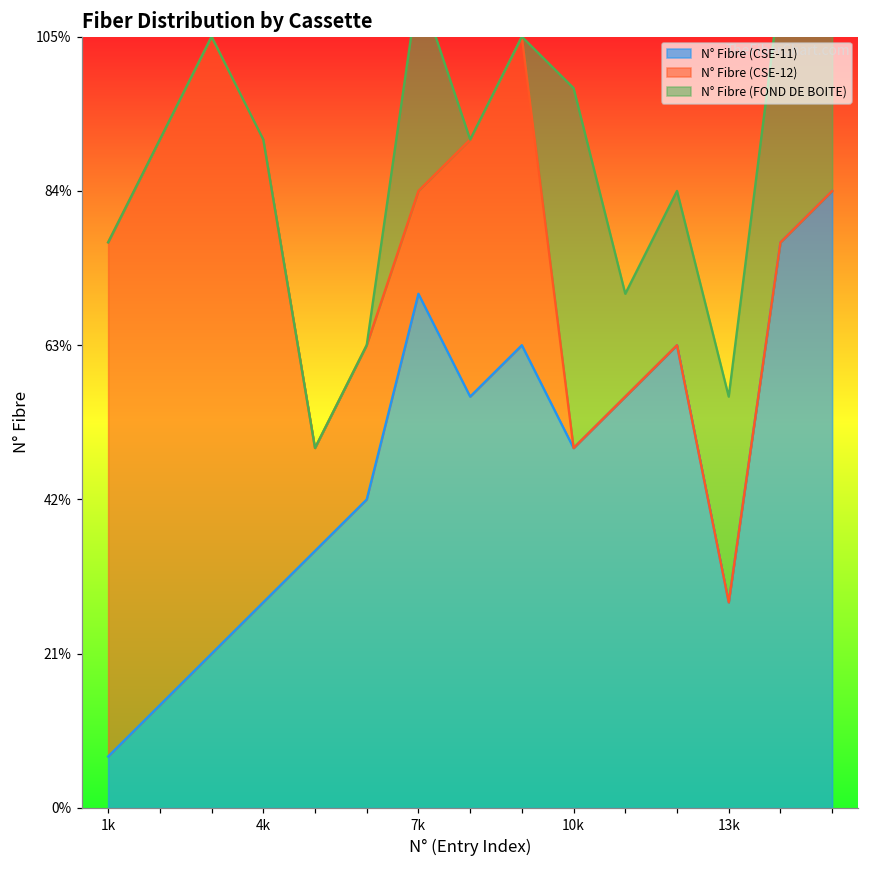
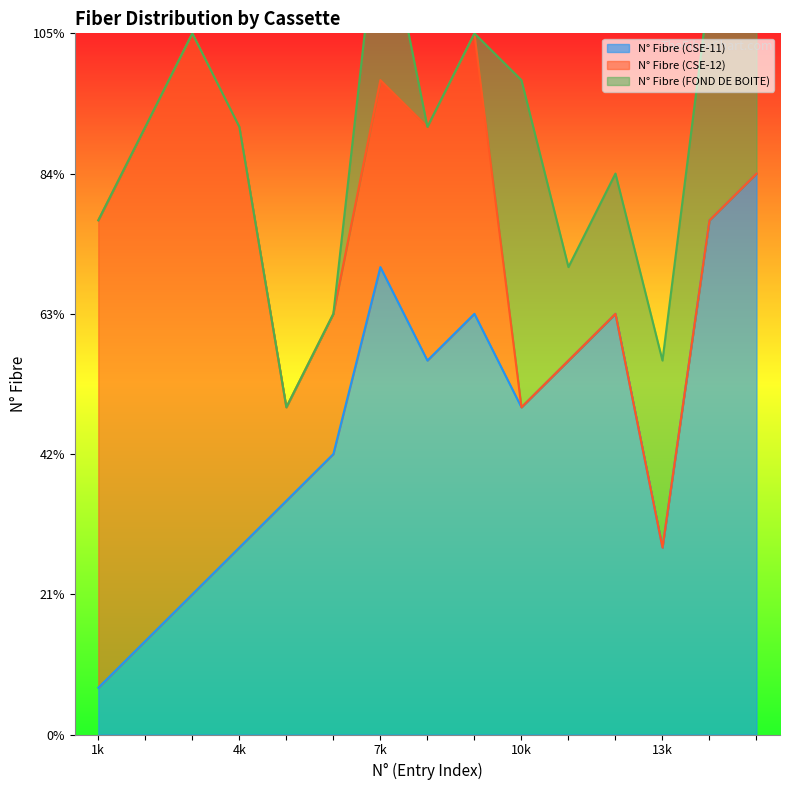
  {
    "N° Fibre (CSE-11)": {
      "1k": "7%",
      "4k": "28%",
      "7k": "70%"
    },
    "N° Fibre (CSE-12)": {
-     "7k": "14%"
+     "7k": "28%"
    },
    "N° Fibre (FOND DE BOITE)": {
      "10k": "49%",
      "13k": "28%"
    }
  }
